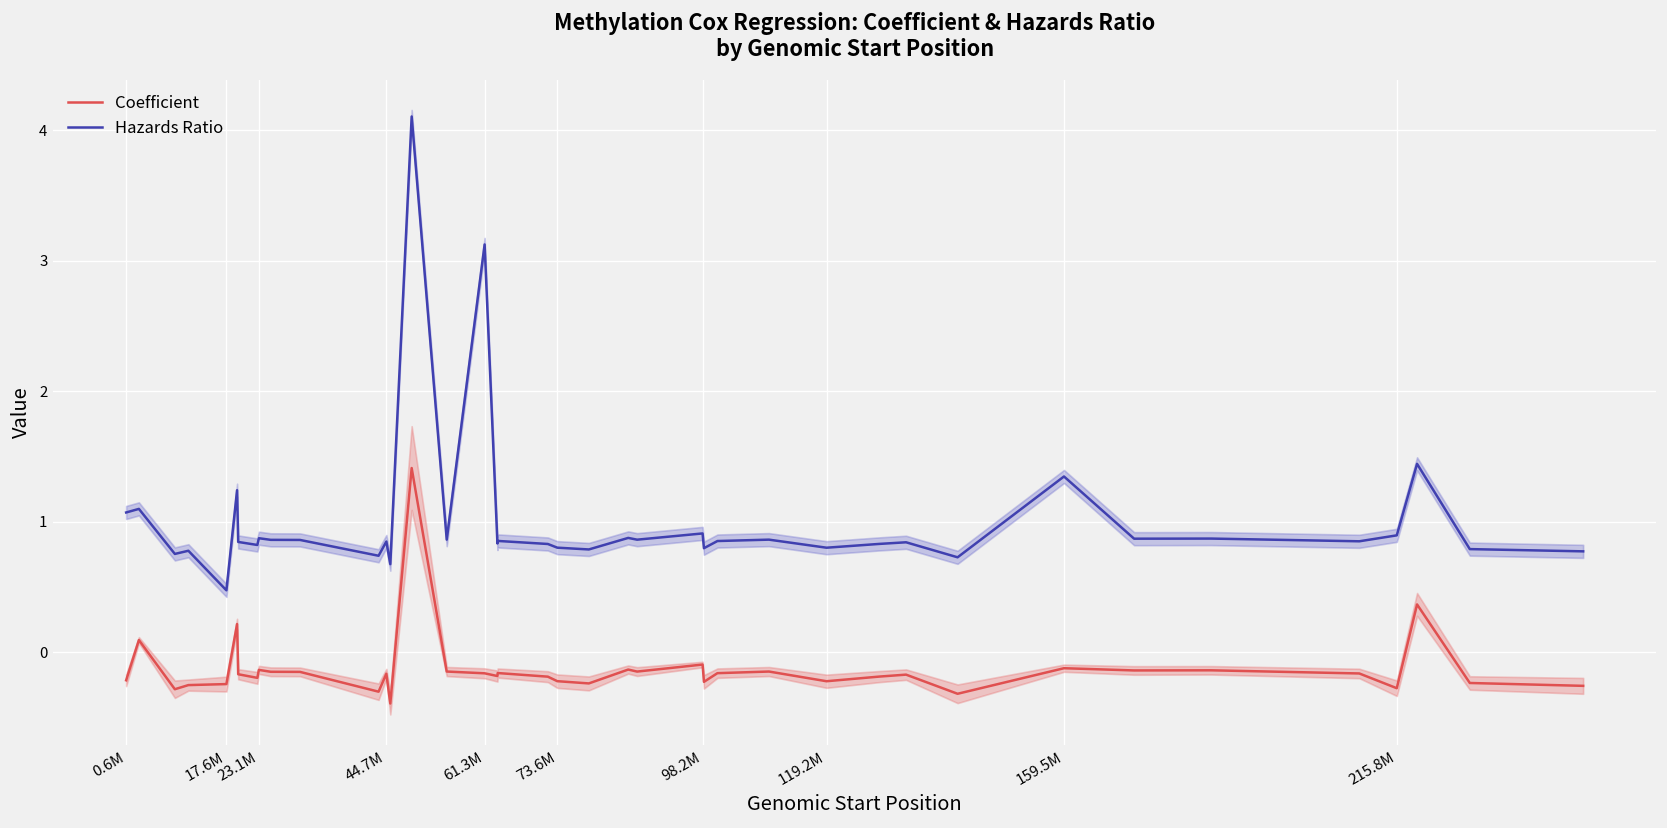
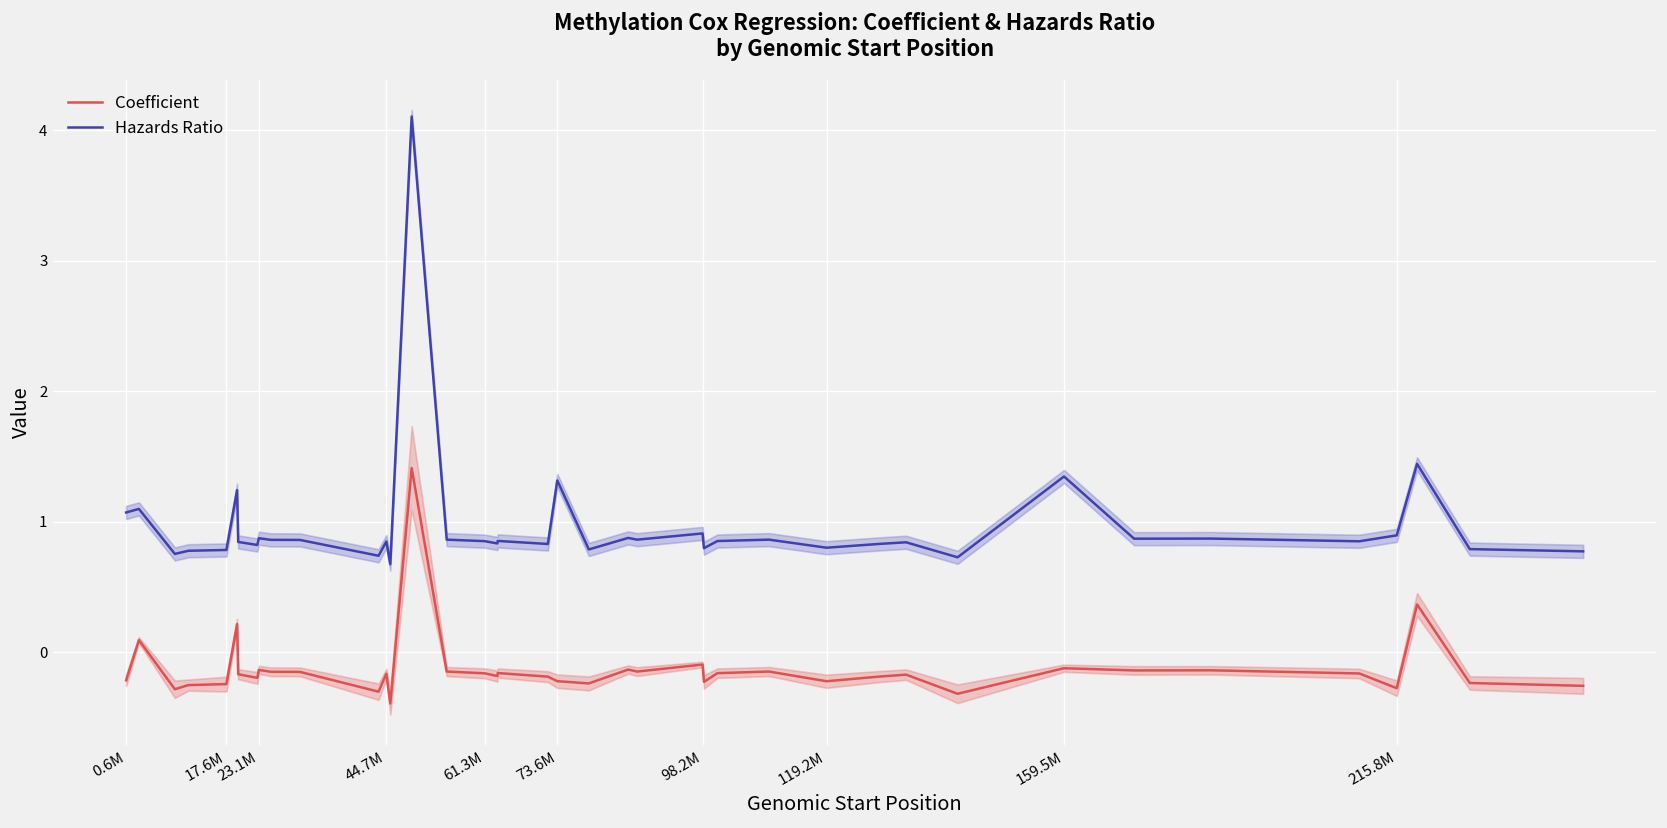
  {
    "Hazards Ratio": {
      "0.6M": 1.07,
-     "17.6M": 0.48,
+     "17.6M": 0.78,
      "44.7M": 0.85,
-     "61.3M": 3.12,
-     "73.6M": 0.80,
+     "61.3M": 0.85,
+     "73.6M": 1.32,
      "98.2M": 0.91,
      "119.2M": 0.80,
      "159.5M": 1.35,
      "215.8M": 0.90
    }
  }
